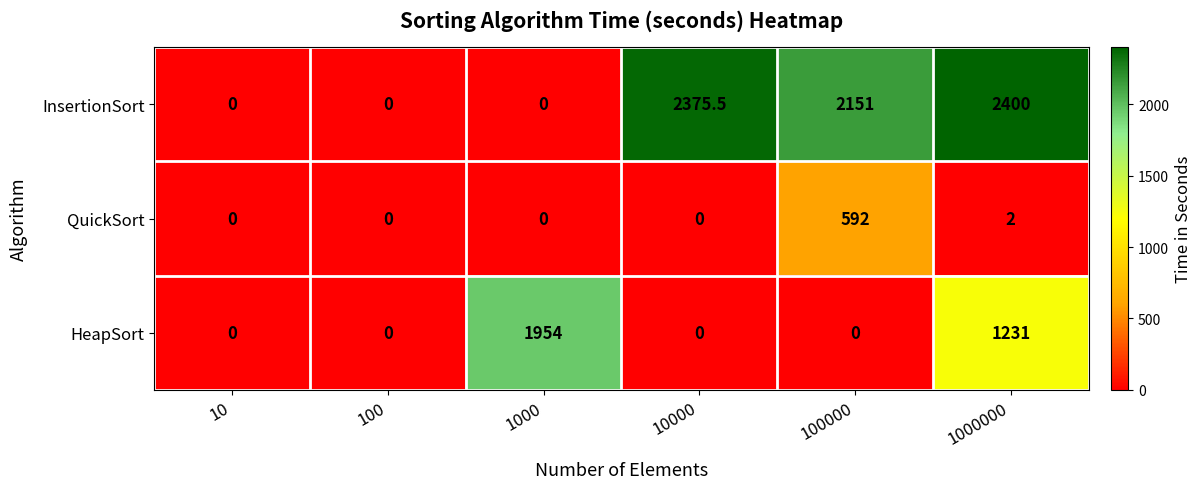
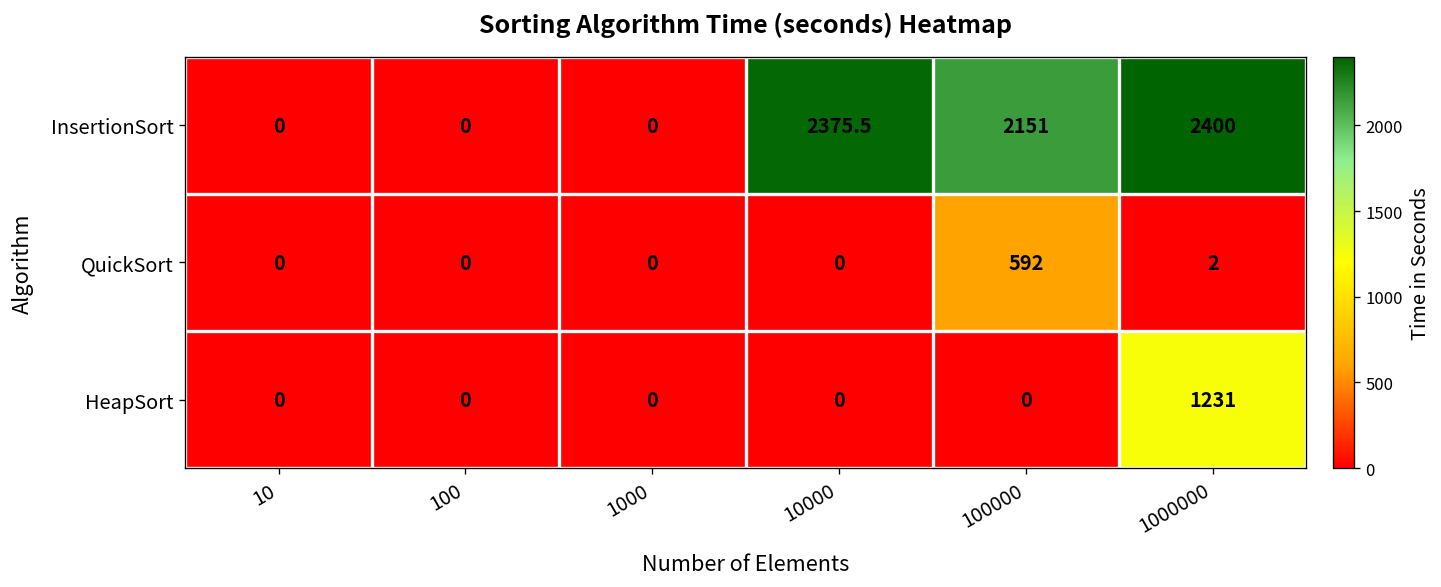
  {
    "InsertionSort": {
      "10": 0,
      "100": 0,
      "1000": 0,
      "10000": 2375.5,
      "100000": 2151,
      "1000000": 2400
    },
    "QuickSort": {
      "10": 0,
      "100": 0,
      "1000": 0,
      "10000": 0,
      "100000": 592,
      "1000000": 2
    },
    "HeapSort": {
      "10": 0,
      "100": 0,
-     "1000": 1954,
+     "1000": 0,
      "10000": 0,
      "100000": 0,
      "1000000": 1231
    }
  }
